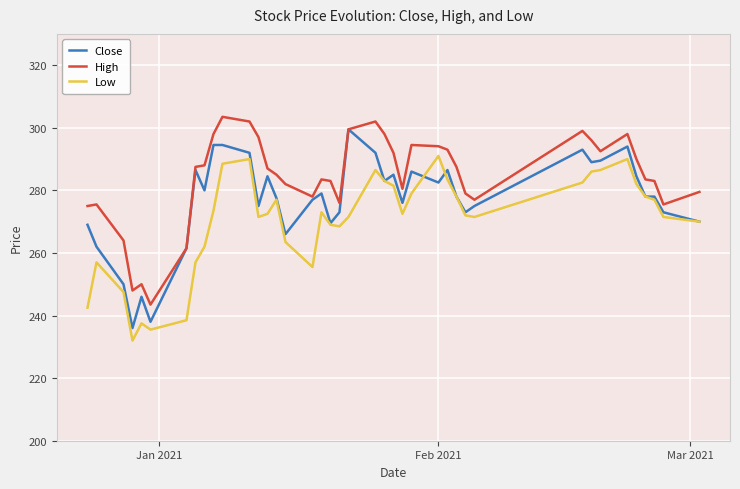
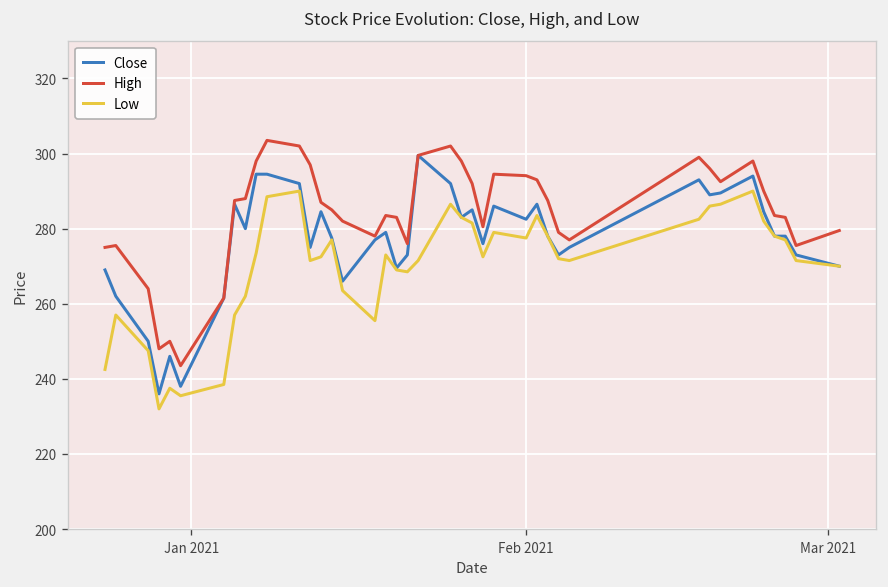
  {
    "Close": {
      "Feb 2021": 283
    },
    "High": {
      "Feb 2021": 294
    },
    "Low": {
-     "Feb 2021": 291
+     "Feb 2021": 278
    }
  }
